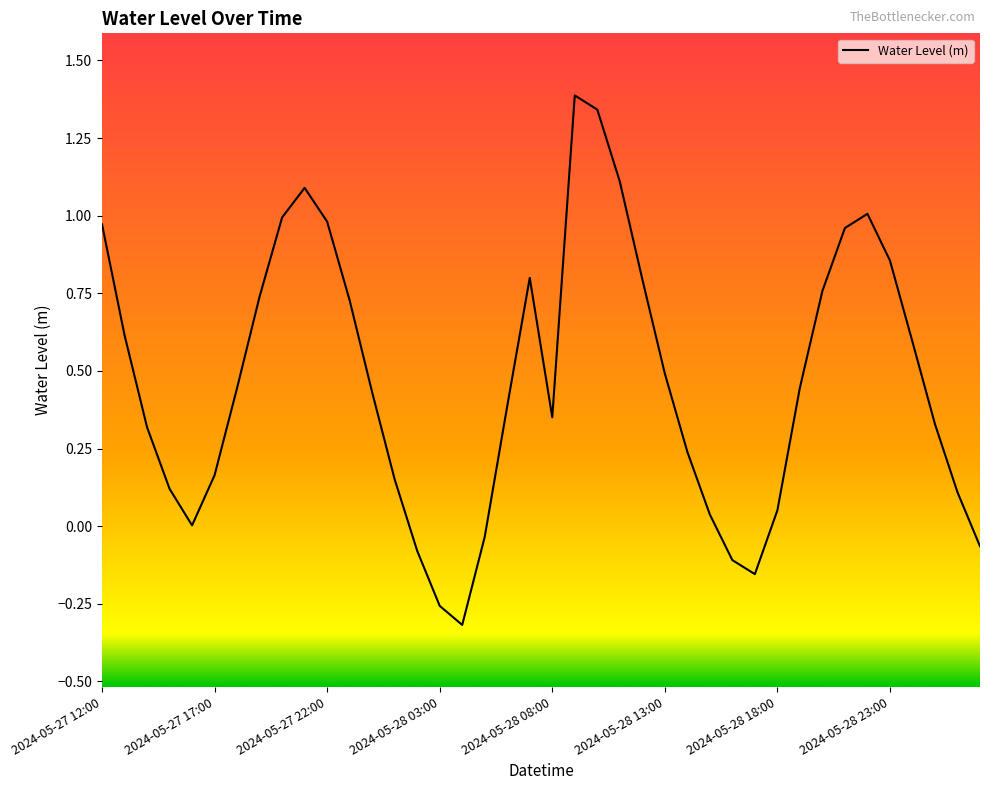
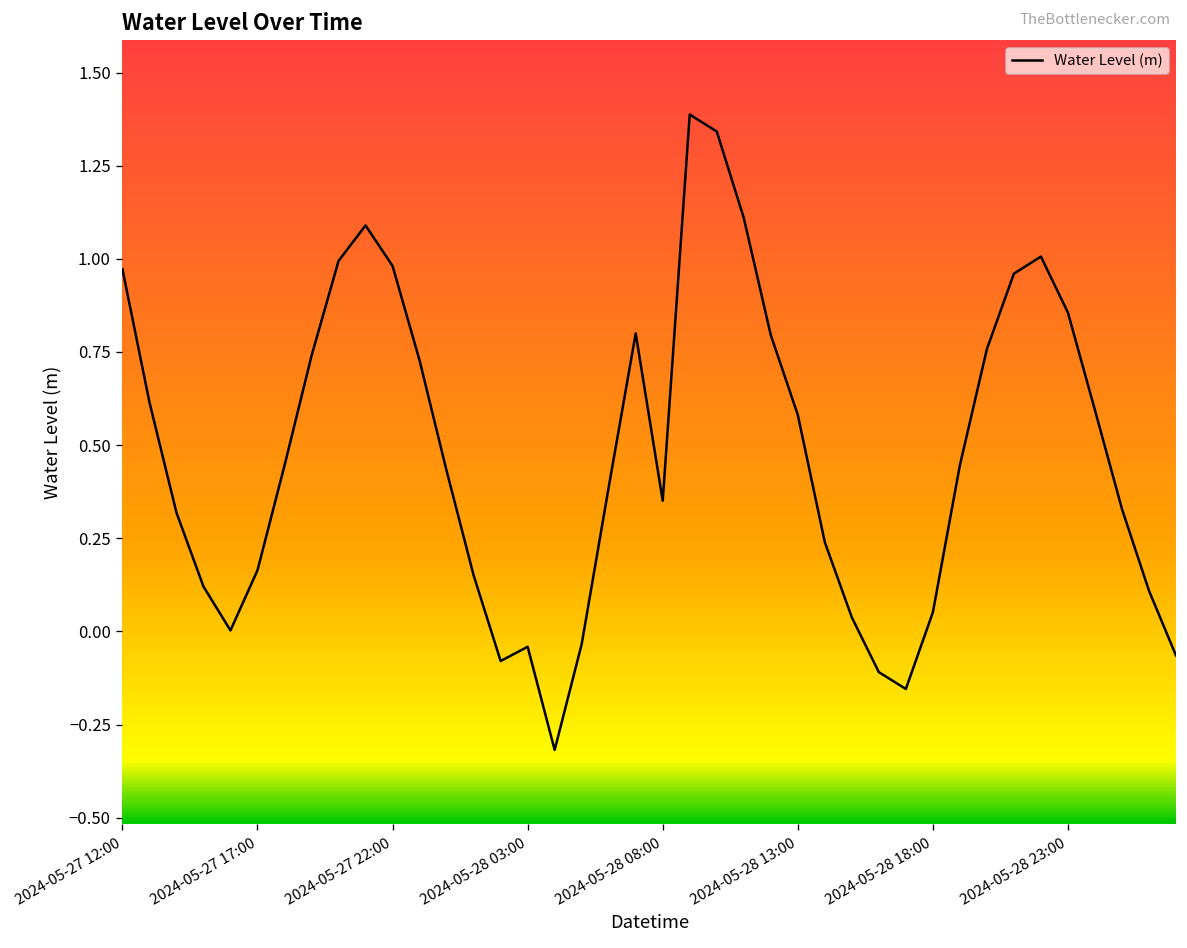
  {
    "2024-05-27 12:00": 0.97,
    "2024-05-27 17:00": 0.16,
    "2024-05-27 22:00": 0.98,
-   "2024-05-28 03:00": -0.26,
+   "2024-05-28 03:00": -0.04,
    "2024-05-28 08:00": 0.35,
-   "2024-05-28 13:00": 0.49,
+   "2024-05-28 13:00": 0.58,
    "2024-05-28 18:00": 0.05,
    "2024-05-28 23:00": 0.86
  }
